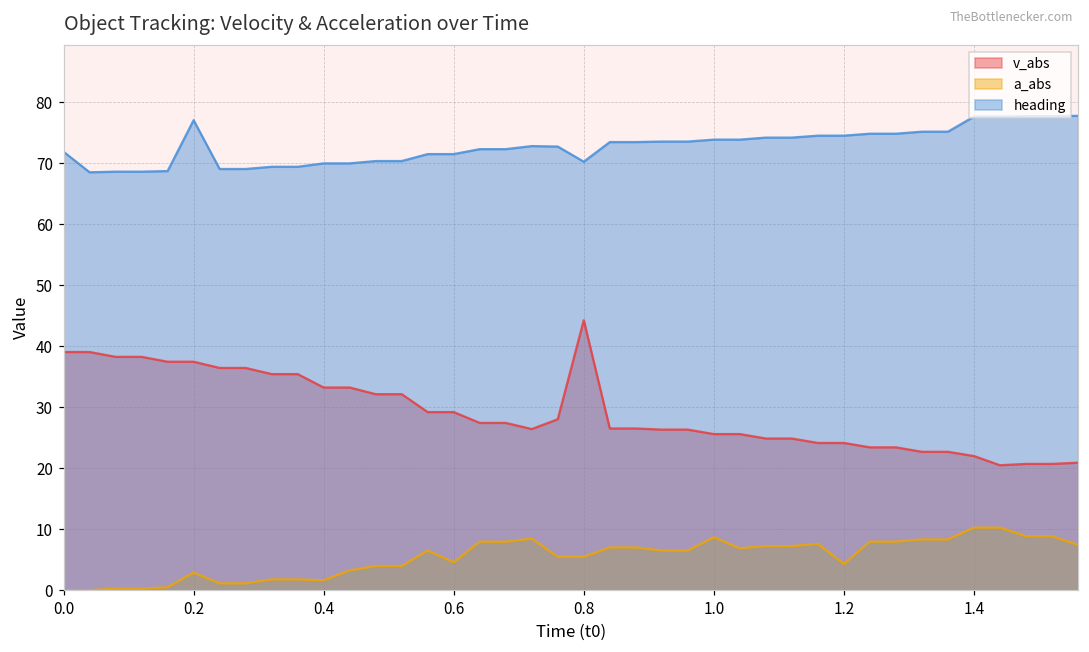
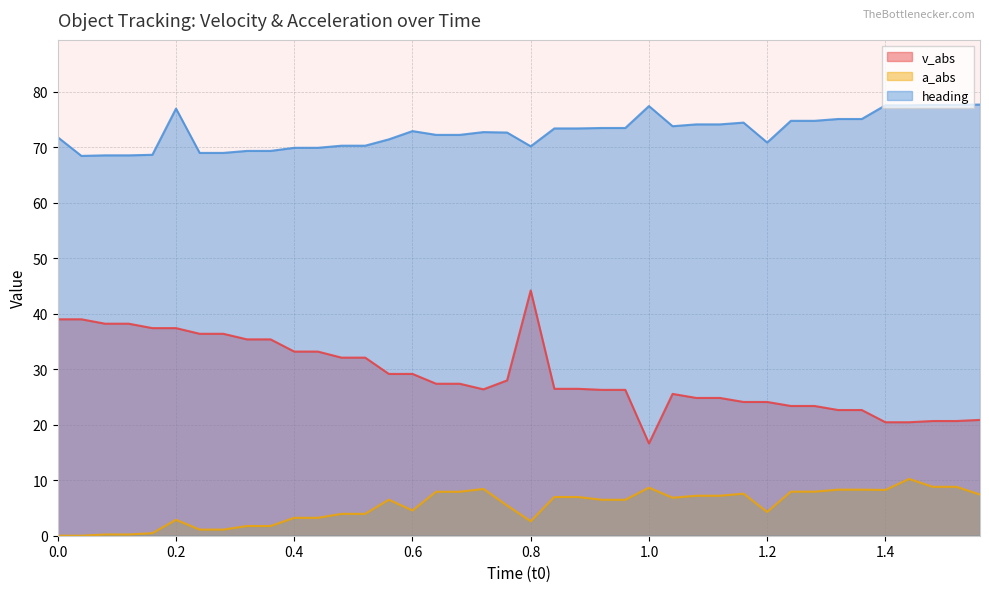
  {
    "v_abs": {
      "0.0": 39,
      "0.2": 37,
      "0.4": 33,
      "0.6": 29,
      "0.8": 44,
-     "1.0": 26,
+     "1.0": 17,
      "1.2": 24,
-     "1.4": 22
+     "1.4": 20
    },
    "a_abs": {
      "0.0": 0,
      "0.2": 3,
-     "0.4": 2,
+     "0.4": 3,
      "0.6": 5,
-     "0.8": 5,
+     "0.8": 3,
      "1.0": 9,
      "1.2": 4,
-     "1.4": 10
+     "1.4": 8
    },
    "heading": {
      "0.0": 72,
      "0.2": 77,
      "0.4": 70,
-     "0.6": 71,
+     "0.6": 73,
      "0.8": 70,
-     "1.0": 74,
-     "1.2": 74
+     "1.0": 77,
+     "1.2": 71
    }
  }
